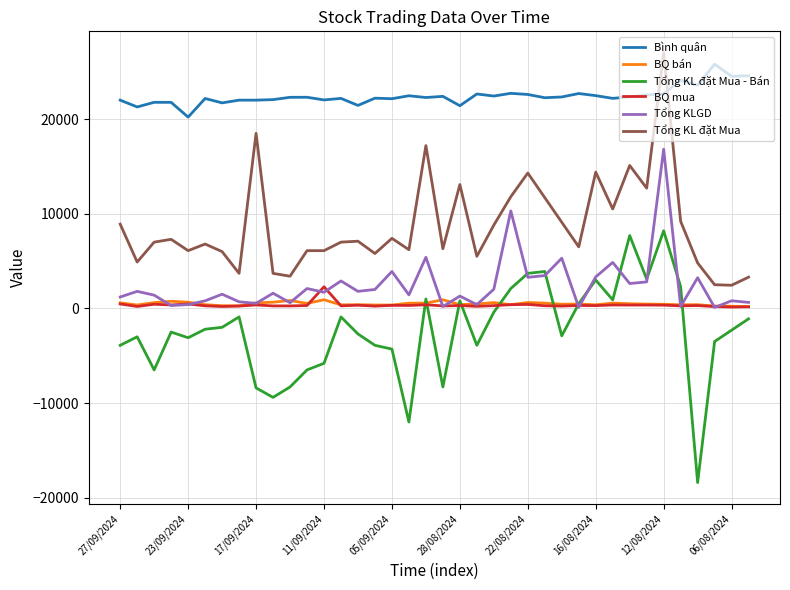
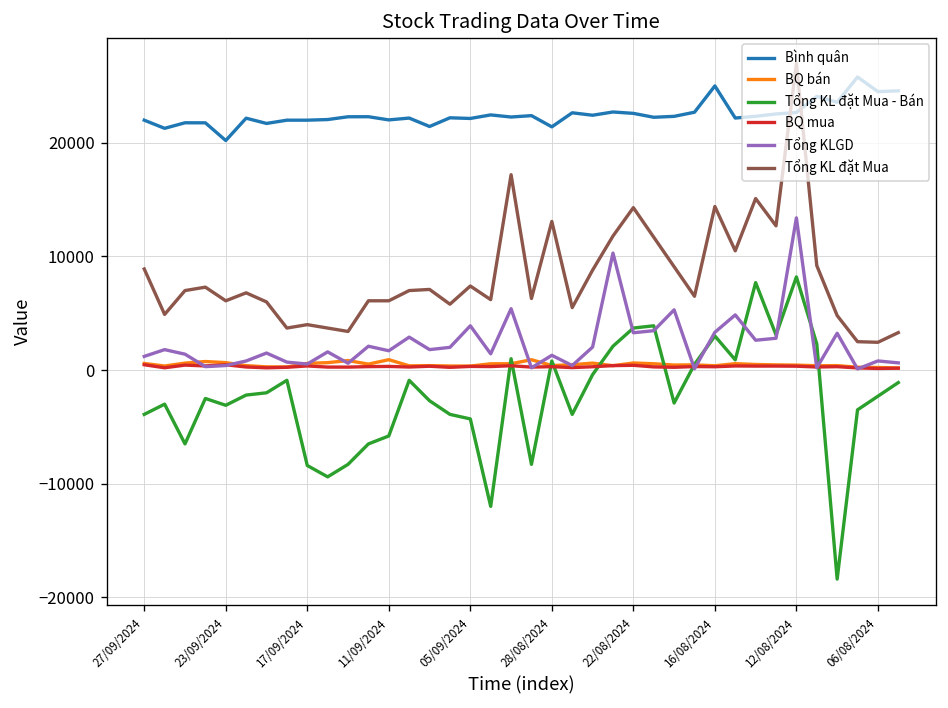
  {
    "Bình quân": {
      "27/09/2024": 22000,
      "23/09/2024": 20000,
      "17/09/2024": 22000,
      "11/09/2024": 22000,
      "05/09/2024": 22000,
      "28/08/2024": 21000,
      "22/08/2024": 23000,
-     "16/08/2024": 22000
+     "16/08/2024": 25000
    },
    "BQ bán": {
      "11/09/2024": 1000
    },
    "Tổng KL đặt Mua - Bán": {
      "27/09/2024": -4000,
      "23/09/2024": -3000,
      "17/09/2024": -8000,
      "11/09/2024": -6000,
      "05/09/2024": -4000,
      "28/08/2024": 1000,
      "22/08/2024": 4000,
      "16/08/2024": 3000,
      "12/08/2024": 8000,
      "06/08/2024": -2000
    },
    "BQ mua": {
-     "11/09/2024": 2000
+     "11/09/2024": 0
    },
    "Tổng KLGD": {
      "27/09/2024": 1000,
      "11/09/2024": 2000,
      "05/09/2024": 4000,
      "28/08/2024": 1000,
      "22/08/2024": 3000,
      "16/08/2024": 3000,
-     "12/08/2024": 17000,
+     "12/08/2024": 13000,
      "06/08/2024": 1000
    },
    "Tổng KL đặt Mua": {
      "27/09/2024": 9000,
      "23/09/2024": 6000,
-     "17/09/2024": 18000,
+     "17/09/2024": 4000,
      "11/09/2024": 6000,
      "05/09/2024": 7000,
      "28/08/2024": 13000,
      "22/08/2024": 14000,
      "16/08/2024": 14000,
      "06/08/2024": 2000
    }
  }
